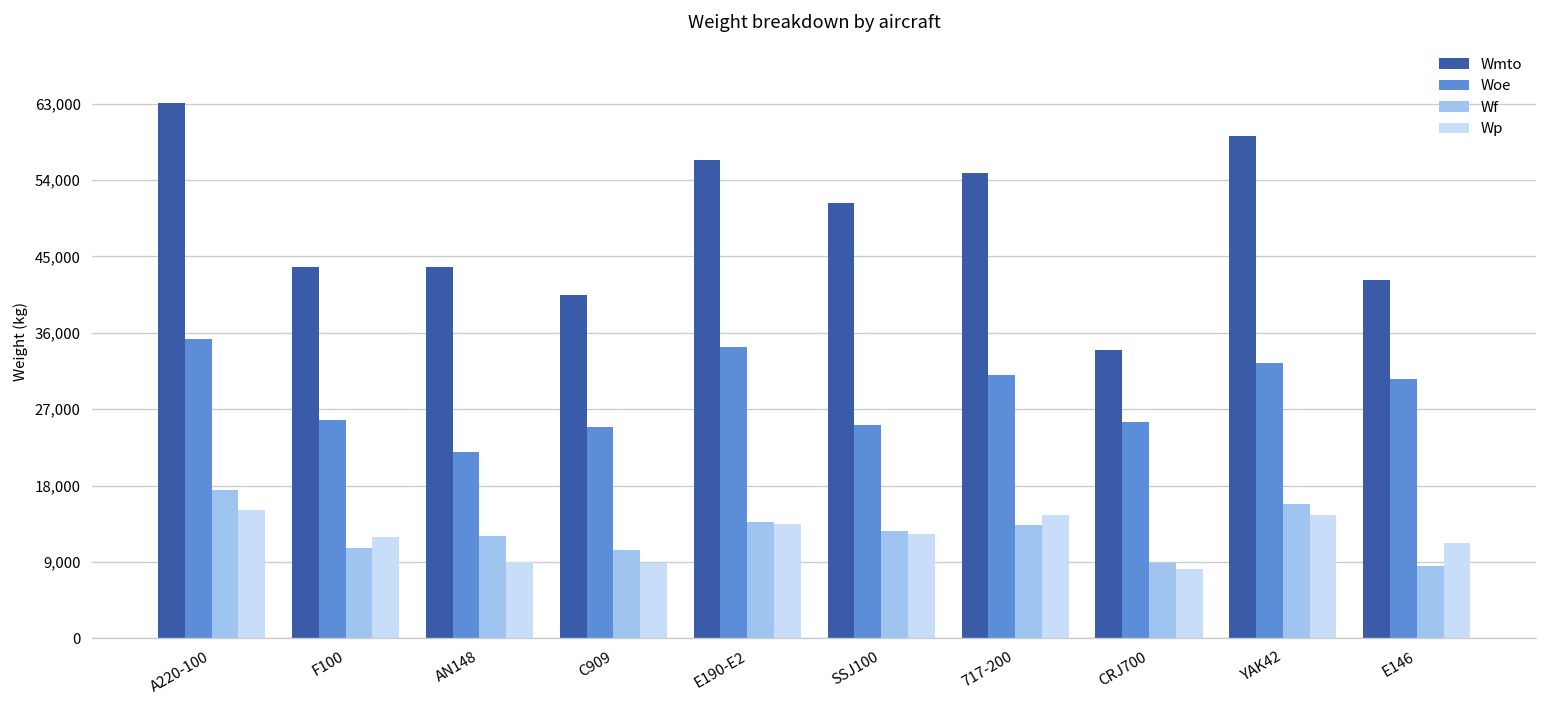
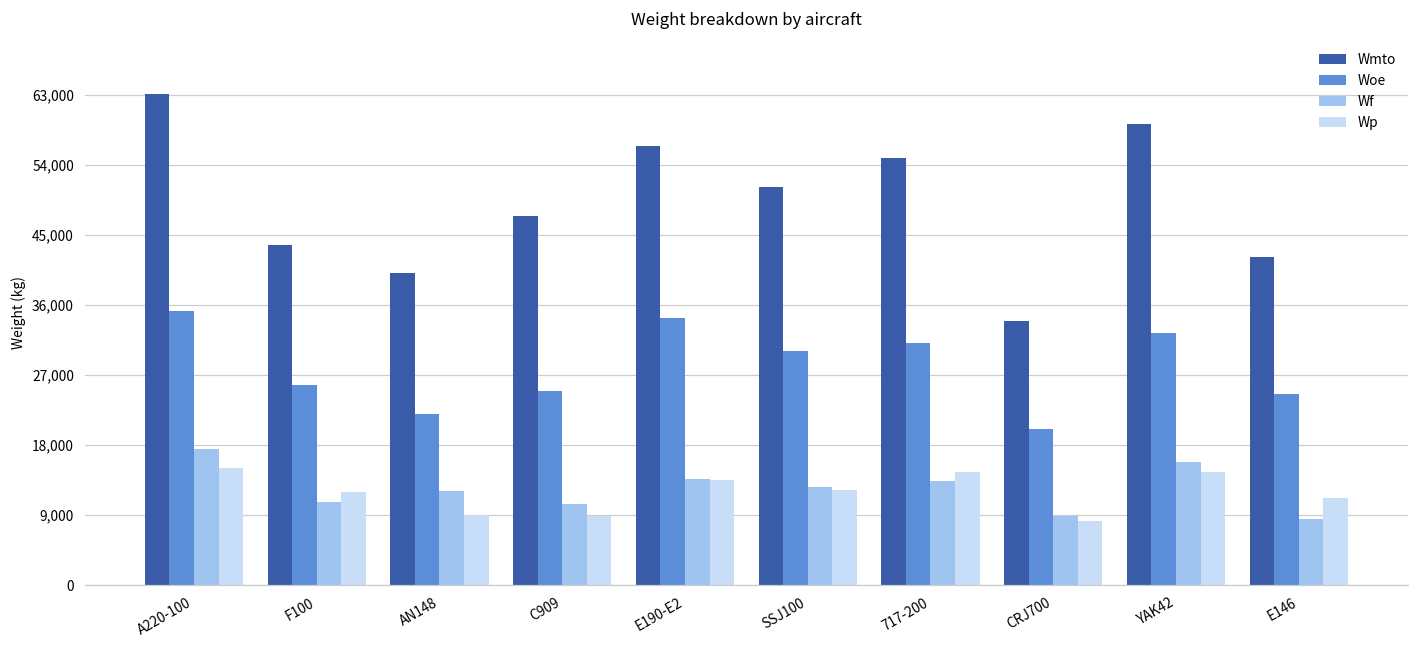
  {
    "Wmto": {
      "A220-100": "63,000",
      "F100": "44,000",
-     "AN148": "44,000",
-     "C909": "41,000",
+     "AN148": "40,000",
+     "C909": "47,000",
      "E190-E2": "56,000",
      "SSJ100": "51,000",
      "717-200": "55,000",
      "CRJ700": "34,000",
      "YAK42": "59,000",
      "E146": "42,000"
    },
    "Woe": {
      "A220-100": "35,000",
      "F100": "26,000",
      "AN148": "22,000",
      "C909": "25,000",
      "E190-E2": "34,000",
-     "SSJ100": "25,000",
+     "SSJ100": "30,000",
      "717-200": "31,000",
-     "CRJ700": "26,000",
+     "CRJ700": "20,000",
      "YAK42": "32,000",
-     "E146": "31,000"
+     "E146": "25,000"
    }
  }
